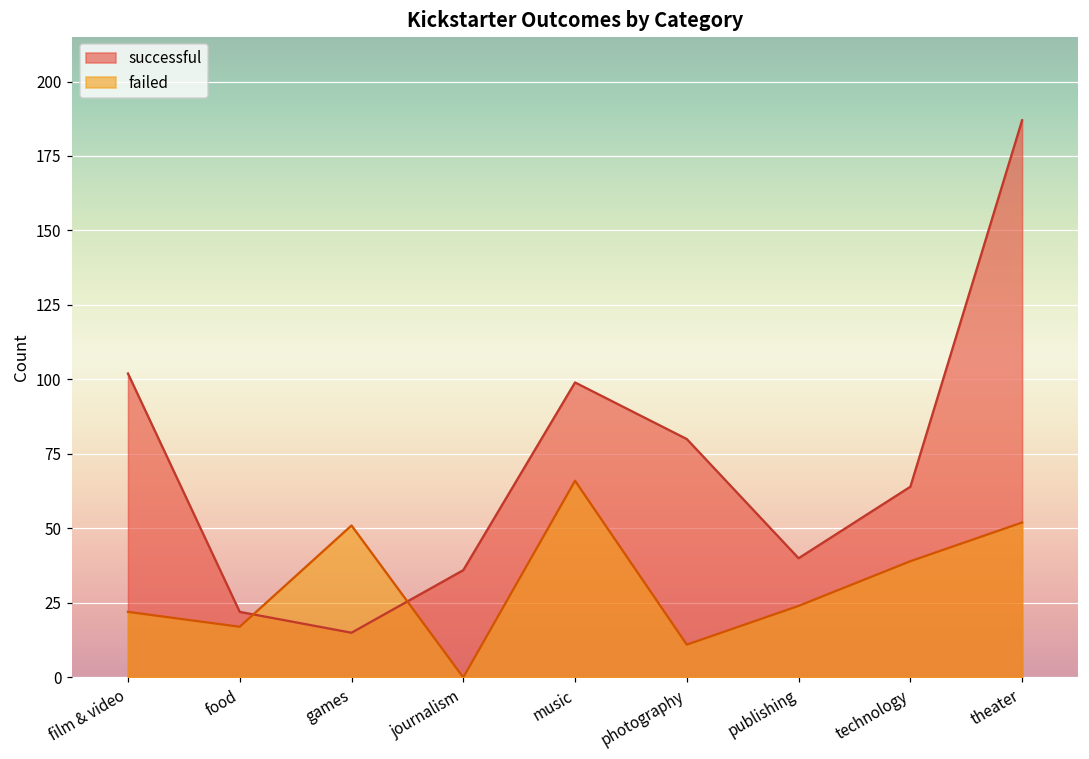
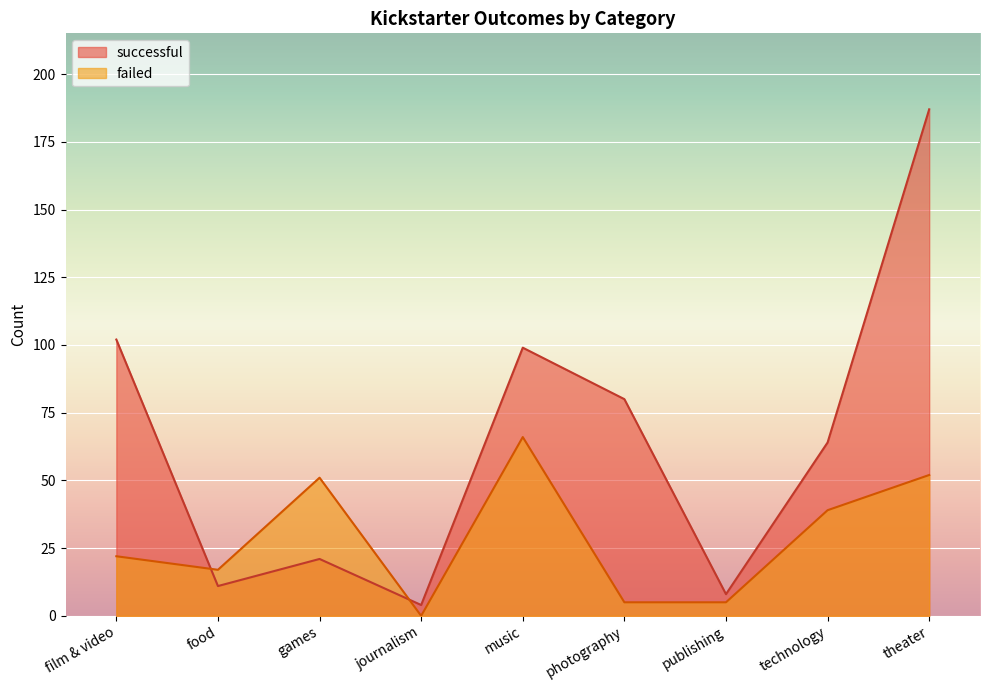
  {
    "successful": {
      "film & video": 102,
-     "food": 22,
-     "games": 15,
-     "journalism": 36,
+     "food": 11,
+     "games": 21,
+     "journalism": 4,
      "music": 99,
      "photography": 80,
-     "publishing": 40,
+     "publishing": 8,
      "technology": 64,
      "theater": 187
    },
    "failed": {
      "film & video": 22,
      "food": 17,
      "games": 51,
      "journalism": 0,
      "music": 66,
-     "photography": 11,
-     "publishing": 24,
+     "photography": 5,
+     "publishing": 5,
      "technology": 39,
      "theater": 52
    }
  }
